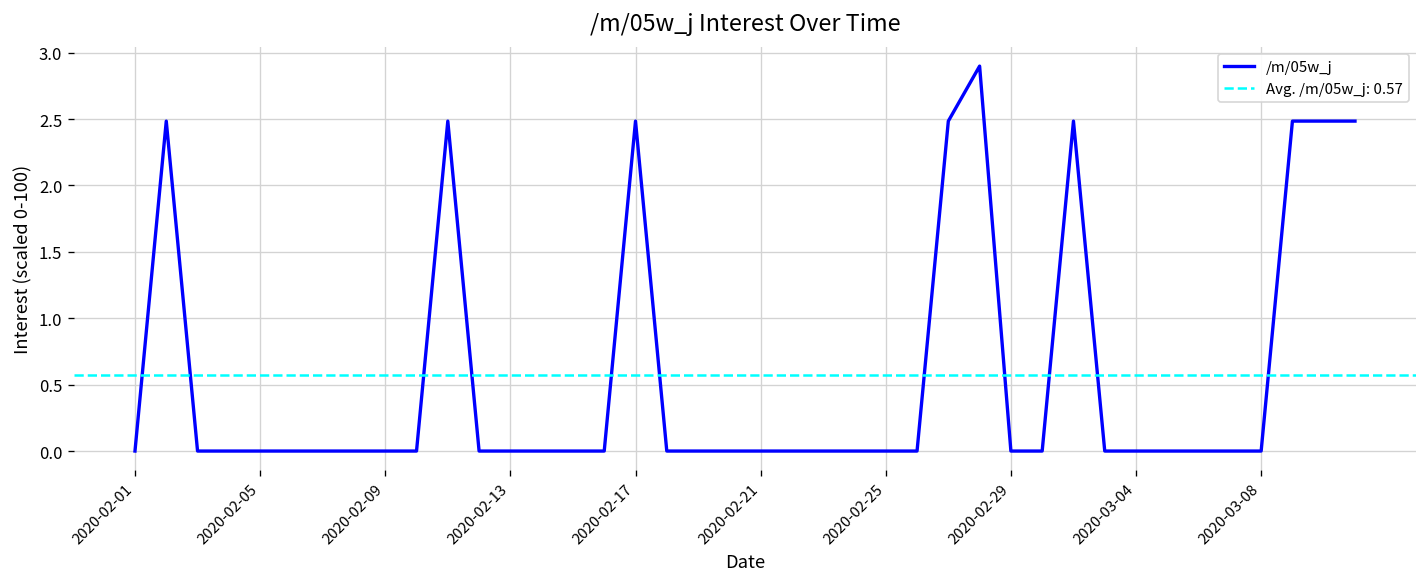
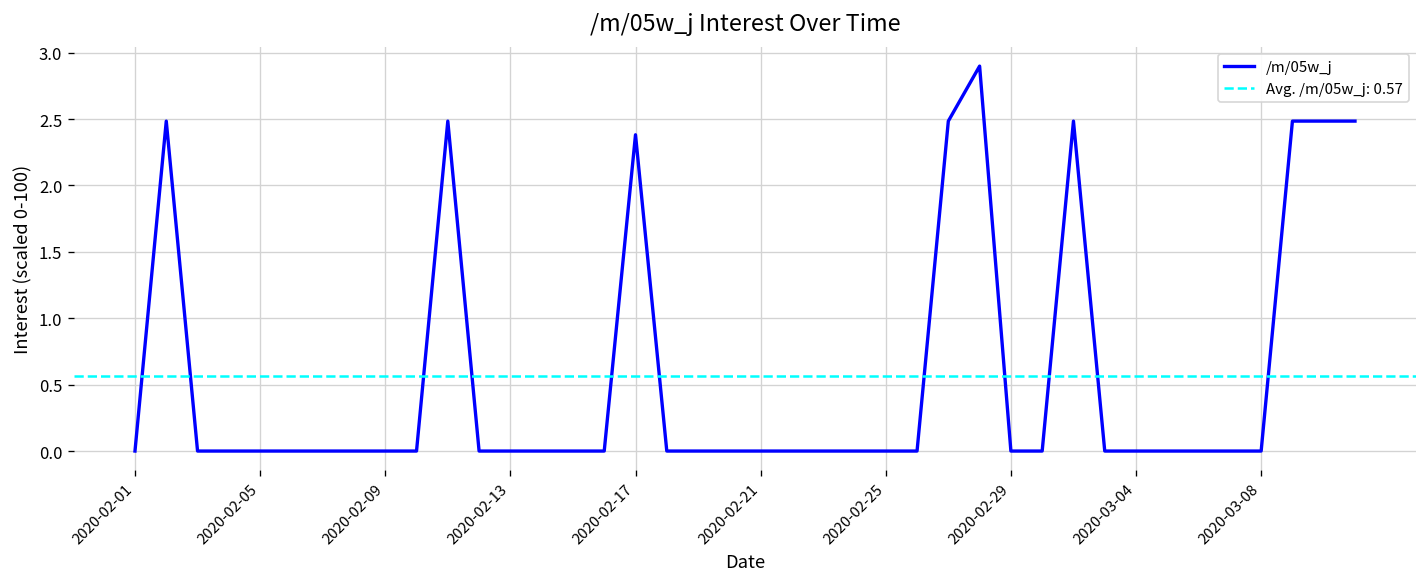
  {
    "2020-02-01": 0.00,
    "2020-02-05": 0.00,
    "2020-02-09": 0.00,
    "2020-02-13": 0.00,
-   "2020-02-17": 2.48,
+   "2020-02-17": 2.38,
    "2020-02-21": 0.00,
    "2020-02-25": 0.00,
    "2020-02-29": 0.00,
    "2020-03-04": 0.00,
    "2020-03-08": 0.00
  }
